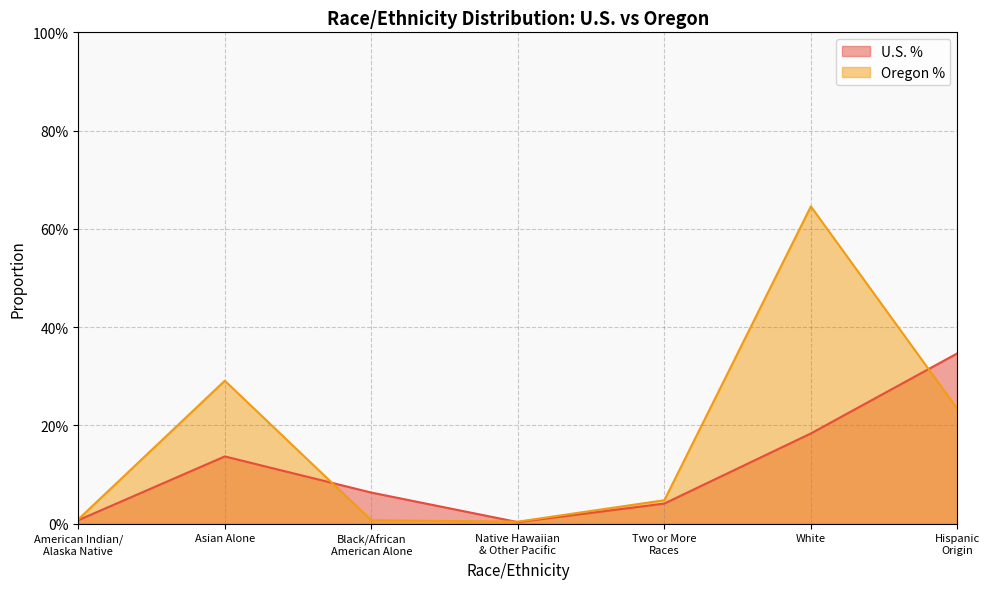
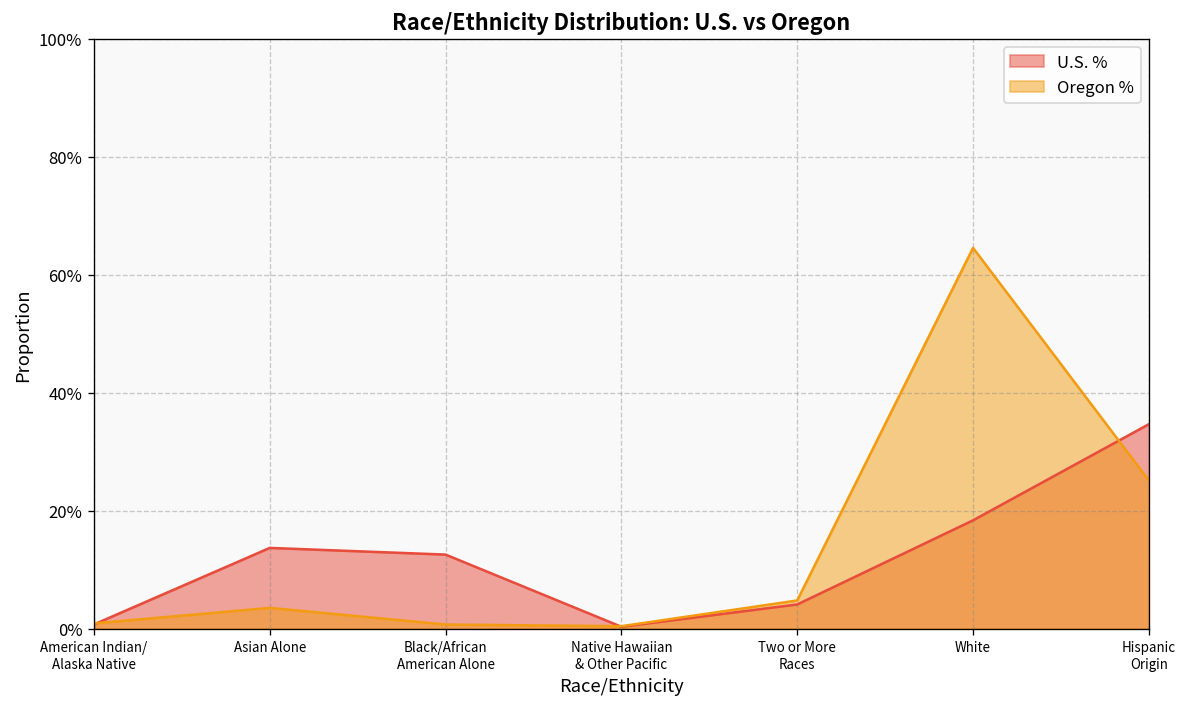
  {
    "U.S. %": {
      "Asian Alone": "14%",
-     "Black/African American Alone": "6%",
+     "Black/African American Alone": "13%",
      "Two or More Races": "4%",
      "White": "18%",
      "Hispanic Origin": "35%"
    },
    "Oregon %": {
-     "Asian Alone": "29%",
+     "Asian Alone": "4%",
      "Black/African American Alone": "1%",
      "Two or More Races": "5%",
      "White": "65%",
-     "Hispanic Origin": "23%"
+     "Hispanic Origin": "25%"
    }
  }
